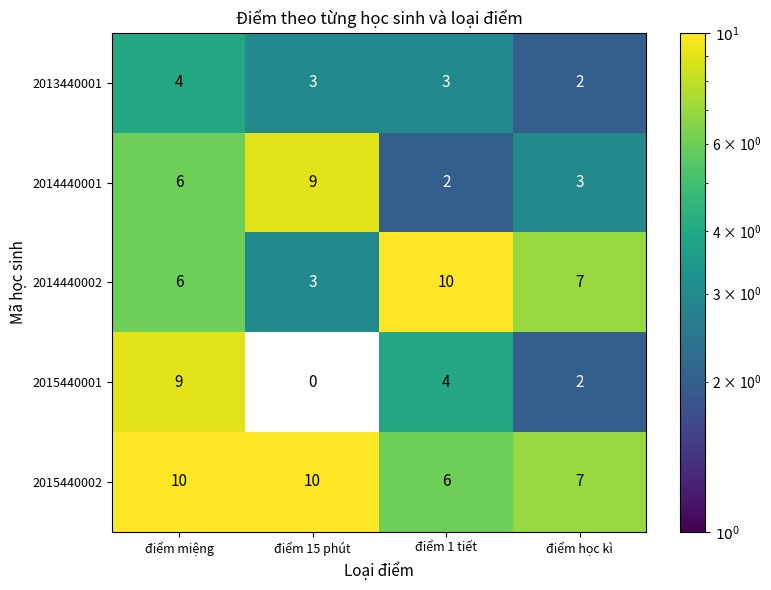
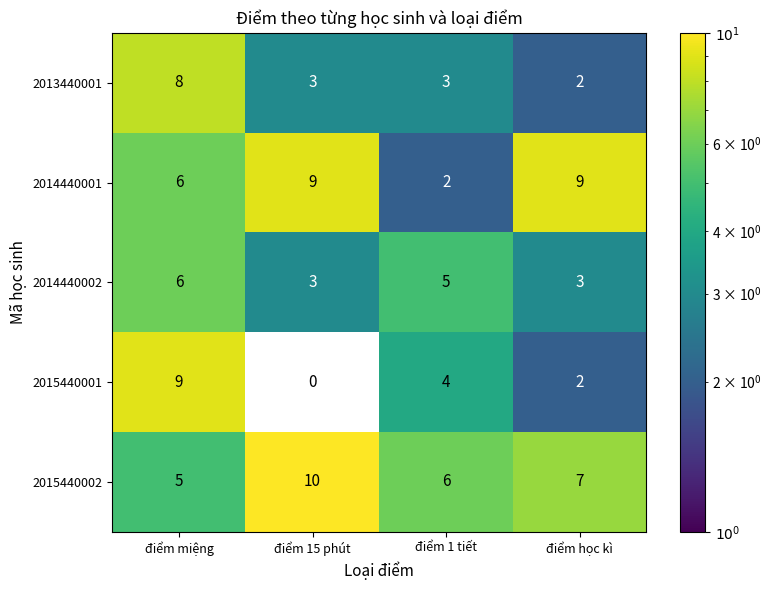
  {
    "2013440001": {
-     "điểm miệng": 4,
+     "điểm miệng": 8,
      "điểm 15 phút": 3,
      "điểm 1 tiết": 3,
      "điểm học kì": 2
    },
    "2014440001": {
      "điểm miệng": 6,
      "điểm 15 phút": 9,
      "điểm 1 tiết": 2,
-     "điểm học kì": 3
+     "điểm học kì": 9
    },
    "2014440002": {
      "điểm miệng": 6,
      "điểm 15 phút": 3,
-     "điểm 1 tiết": 10,
-     "điểm học kì": 7
+     "điểm 1 tiết": 5,
+     "điểm học kì": 3
    },
    "2015440001": {
      "điểm miệng": 9,
      "điểm 15 phút": 0,
      "điểm 1 tiết": 4,
      "điểm học kì": 2
    },
    "2015440002": {
-     "điểm miệng": 10,
+     "điểm miệng": 5,
      "điểm 15 phút": 10,
      "điểm 1 tiết": 6,
      "điểm học kì": 7
    }
  }
